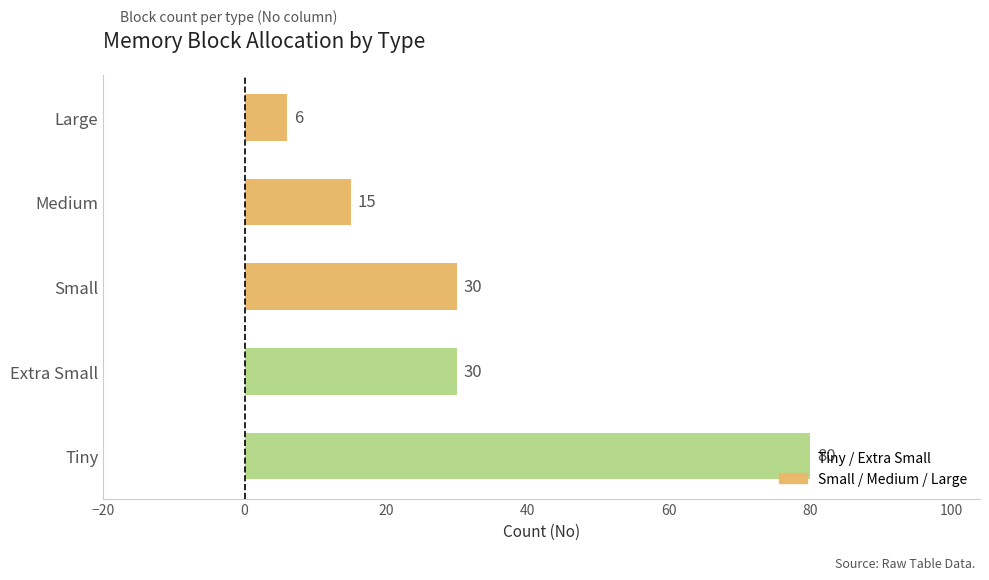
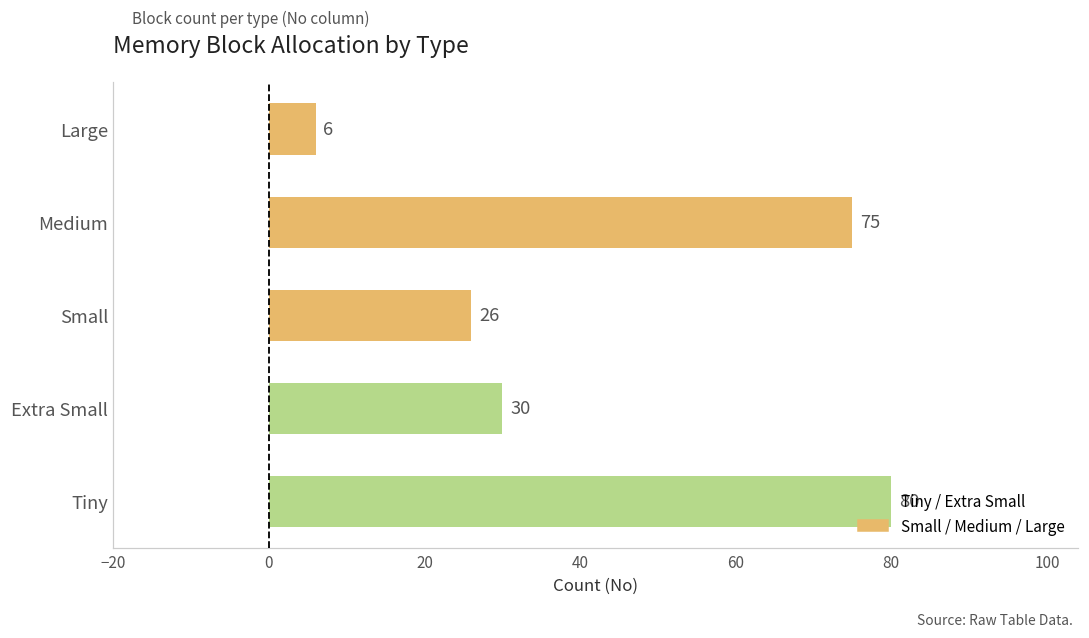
  {
    "Large": 6,
-   "Medium": 15,
-   "Small": 30,
+   "Medium": 75,
+   "Small": 26,
    "Extra Small": 30,
    "Tiny": 80
  }
